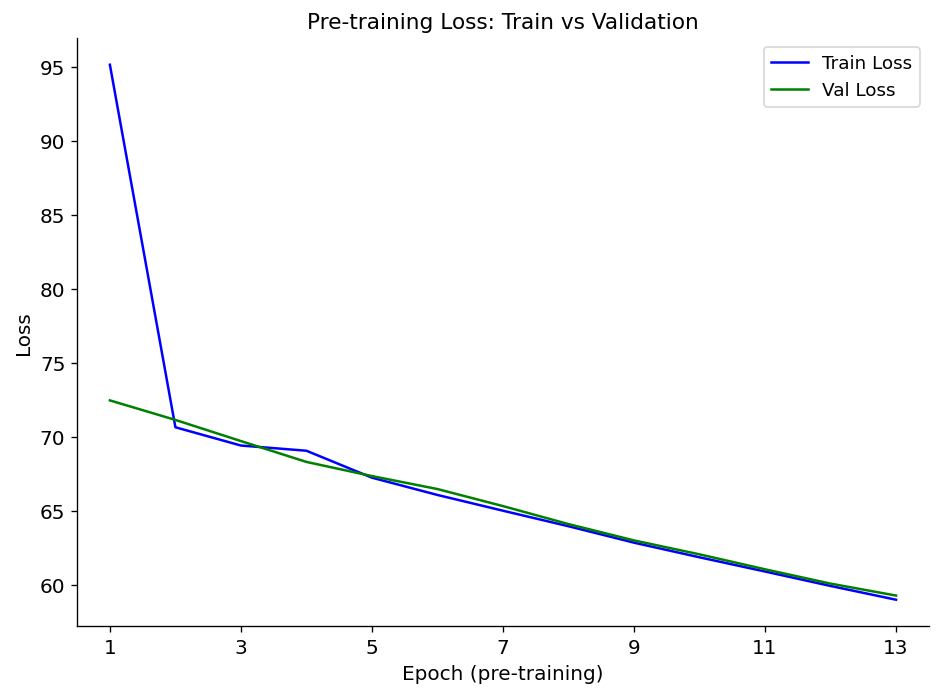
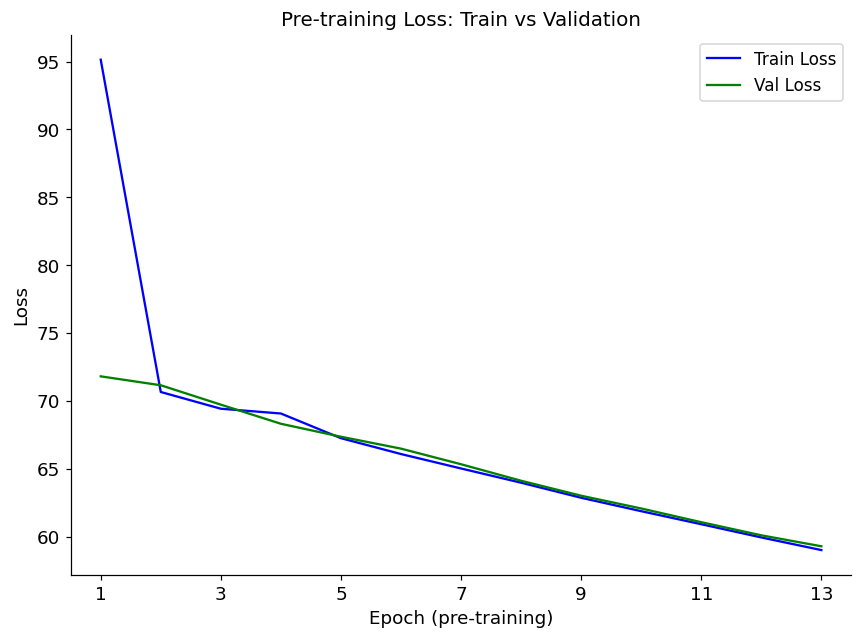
  {
    "Train Loss": {
      "1": 95.1,
      "3": 69.4,
      "7": 65.0,
      "13": 59.0
    },
    "Val Loss": {
-     "1": 72.5,
+     "1": 71.8,
      "3": 69.7,
      "7": 65.3,
      "13": 59.3
    }
  }
